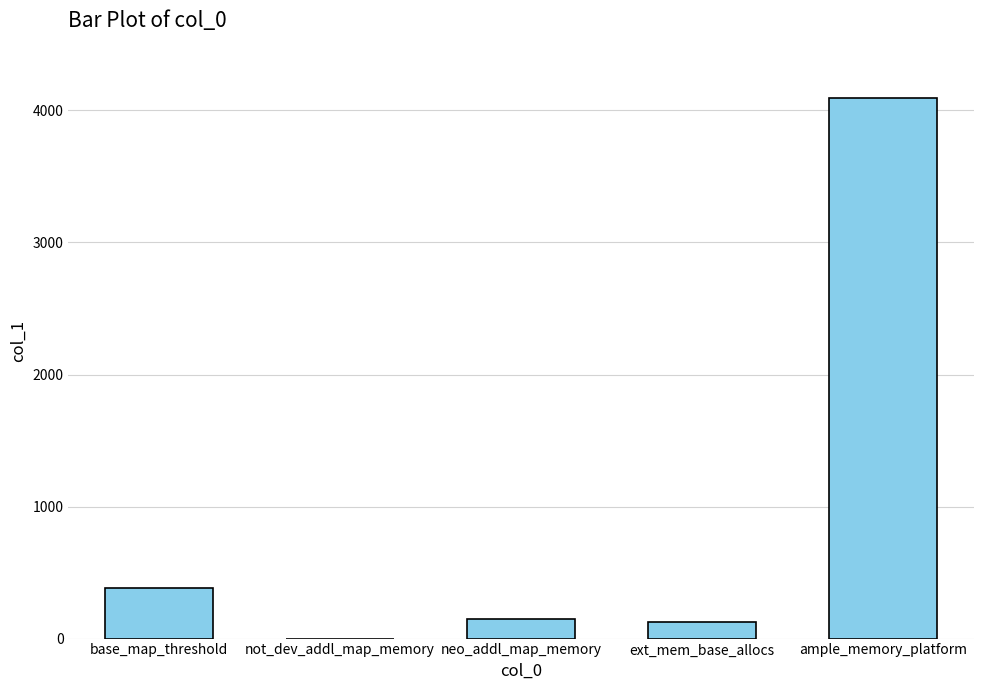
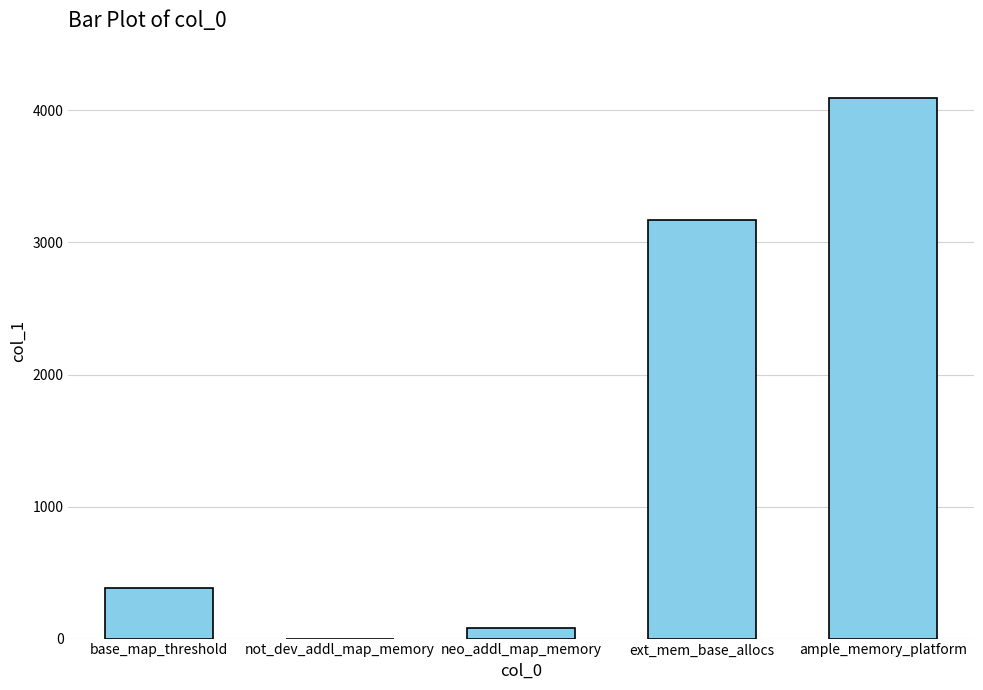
  {
    "base_map_threshold": 390,
    "not_dev_addl_map_memory": 0,
-   "neo_addl_map_memory": 150,
-   "ext_mem_base_allocs": 130,
+   "neo_addl_map_memory": 80,
+   "ext_mem_base_allocs": 3170,
    "ample_memory_platform": 4100
  }
